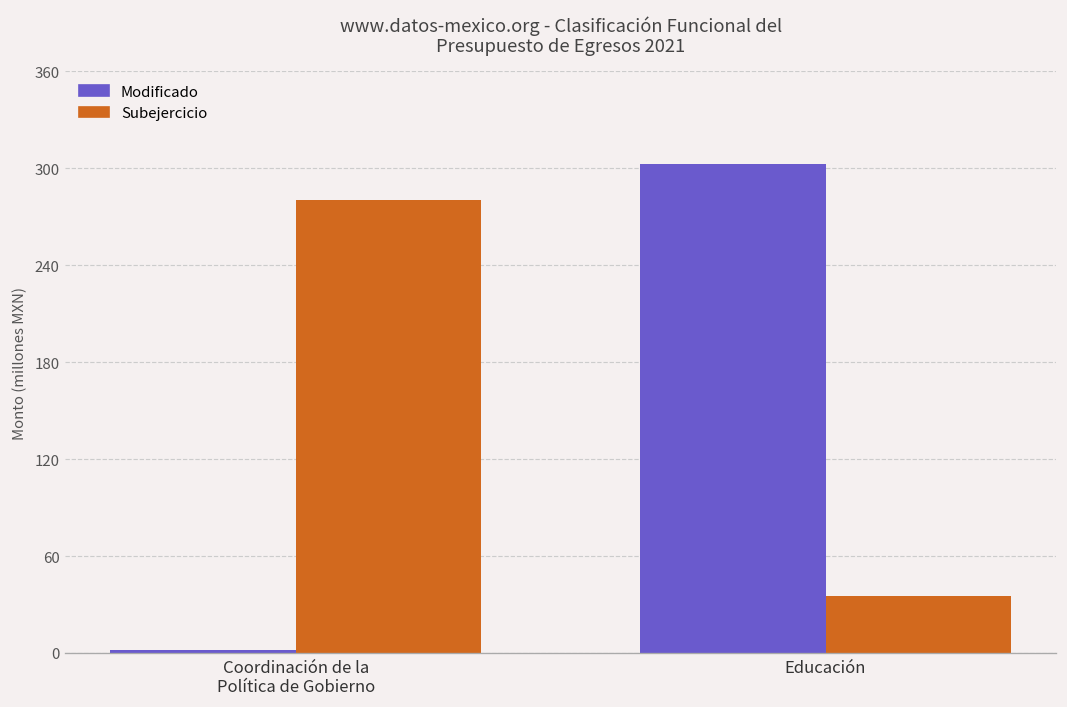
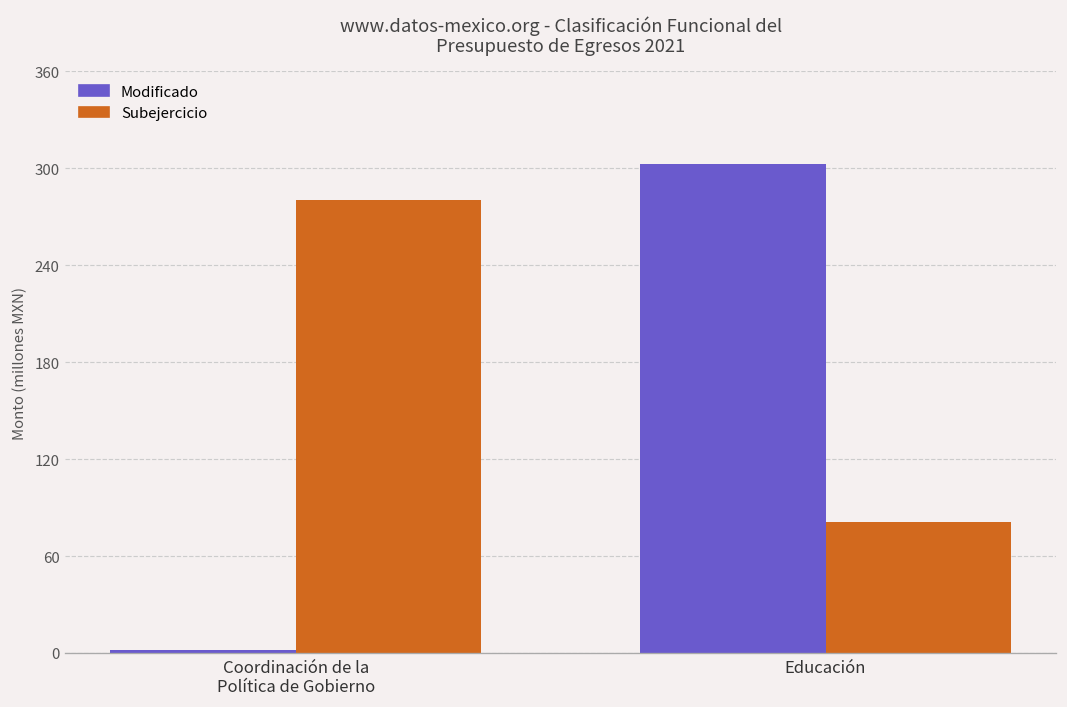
  {
    "Modificado": {
      "Educación": 303
    },
    "Subejercicio": {
      "Coordinación de la Política de Gobierno": 280,
-     "Educación": 35
+     "Educación": 81
    }
  }
